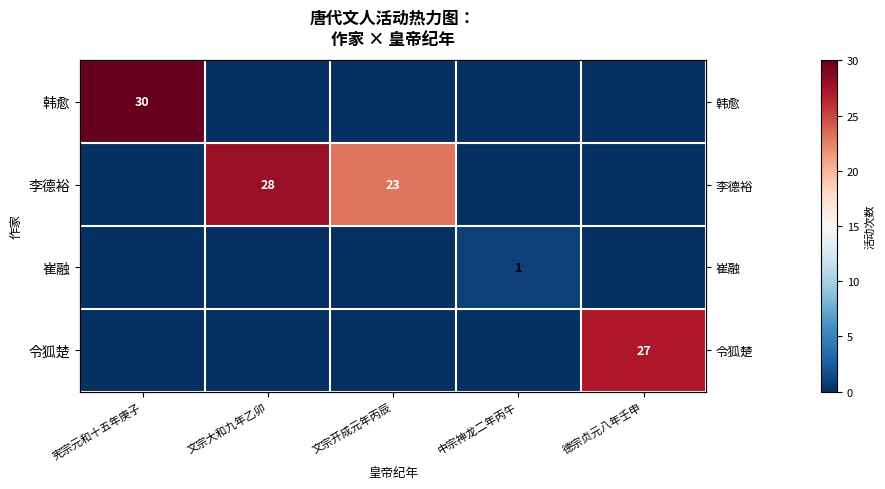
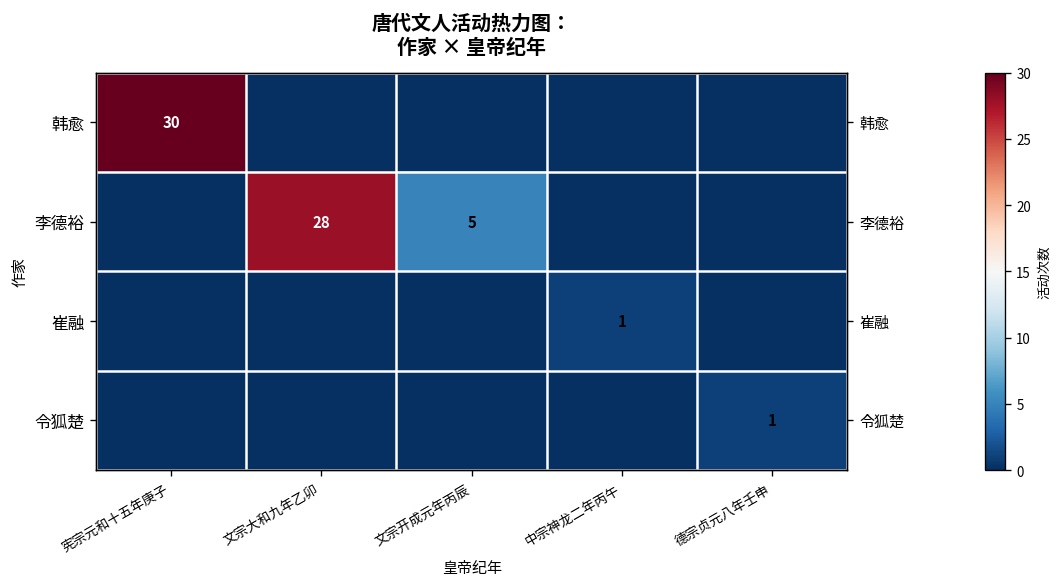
  {
    "韩愈": {
      "宪宗元和十五年庚子": 30
    },
    "李德裕": {
      "文宗大和九年乙卯": 28,
-     "文宗开成元年丙辰": 23
+     "文宗开成元年丙辰": 5
    },
    "崔融": {
      "中宗神龙二年丙午": 1
    },
    "令狐楚": {
-     "德宗贞元八年壬申": 27
+     "德宗贞元八年壬申": 1
    }
  }
